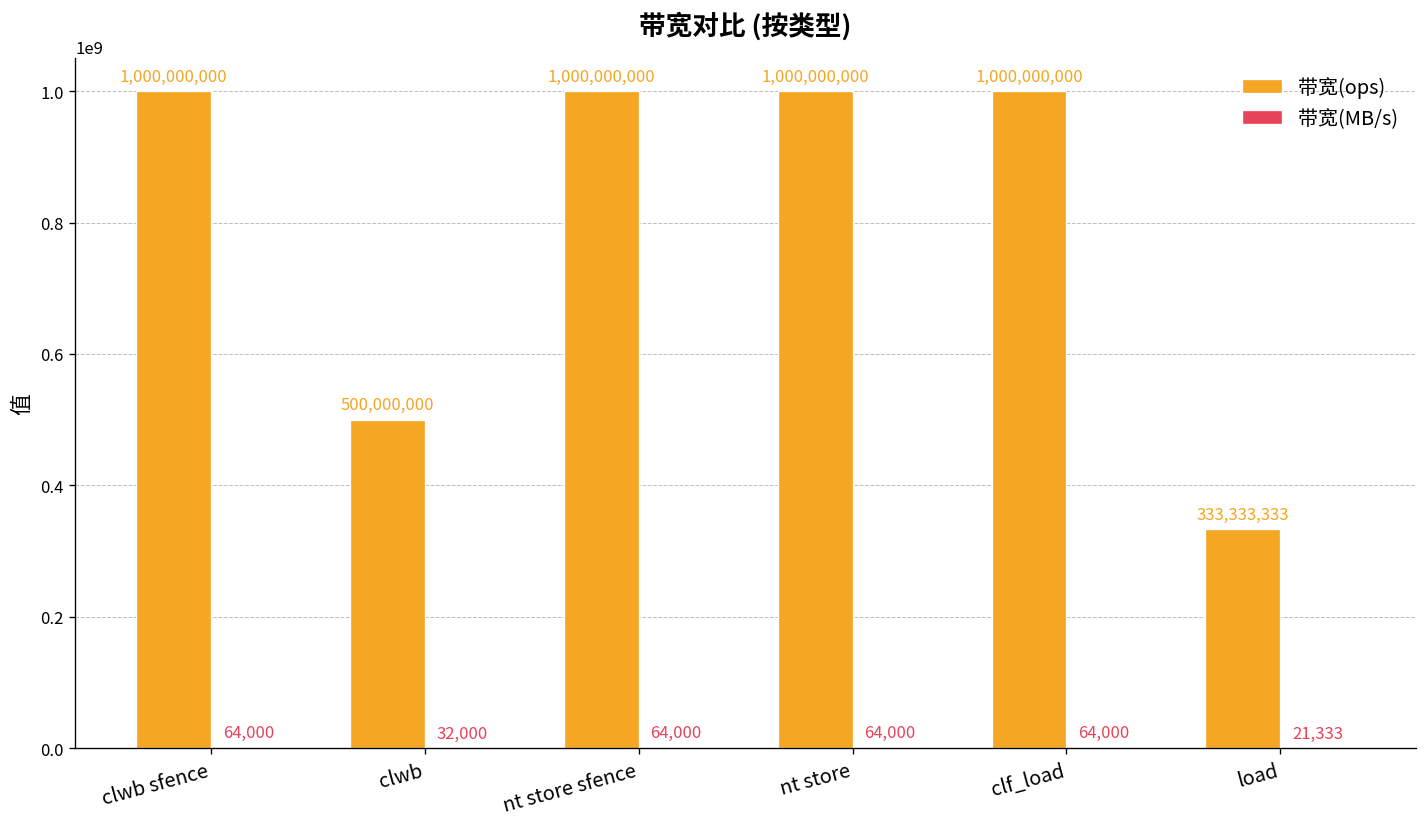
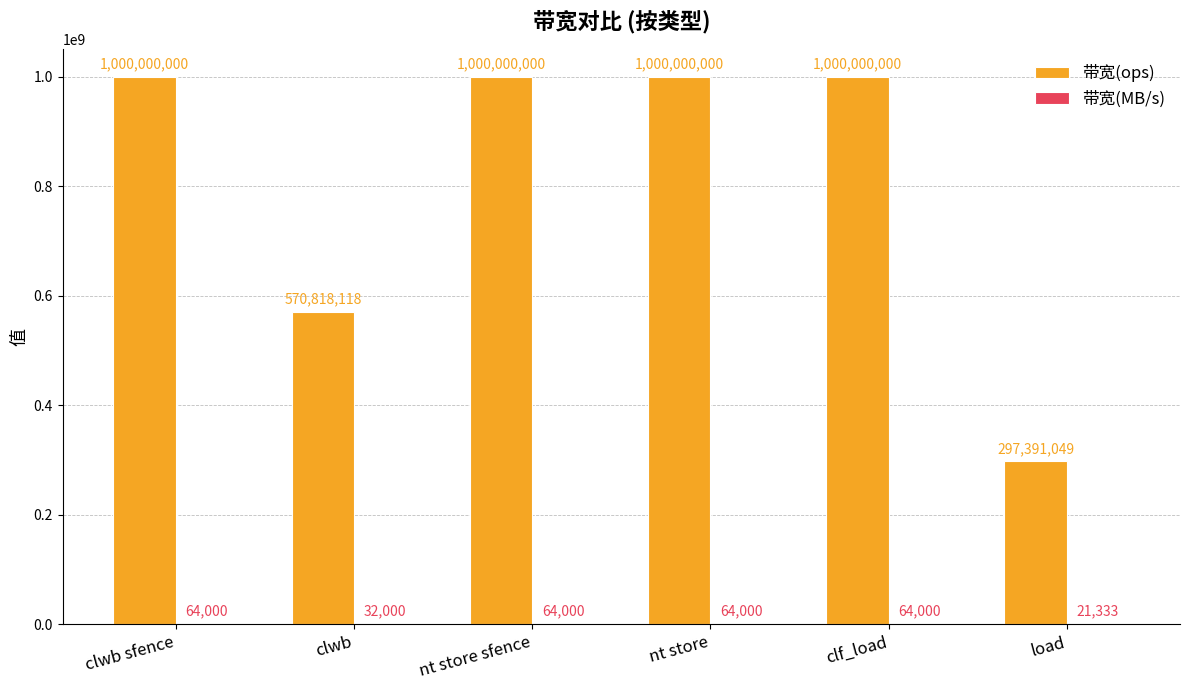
  {
    "带宽(ops)": {
      "clwb sfence": "1,000,000,000",
-     "clwb": "500,000,000",
+     "clwb": "570,818,118",
      "nt store sfence": "1,000,000,000",
      "nt store": "1,000,000,000",
      "clf_load": "1,000,000,000",
-     "load": "333,333,333"
+     "load": "297,391,049"
    },
    "带宽(MB/s)": {
      "clwb sfence": "64,000",
      "clwb": "32,000",
      "nt store sfence": "64,000",
      "nt store": "64,000",
      "clf_load": "64,000",
      "load": "21,333"
    }
  }
